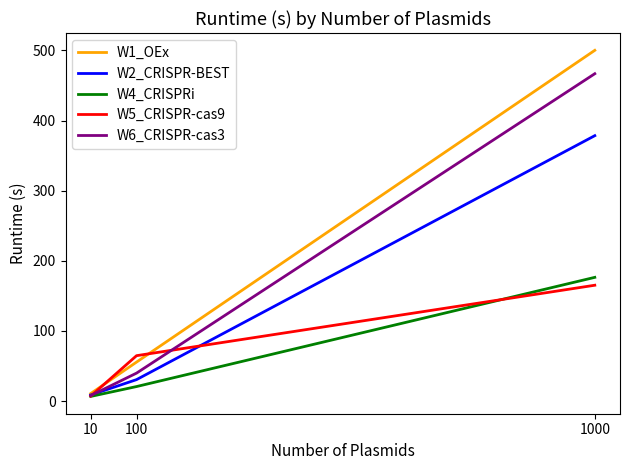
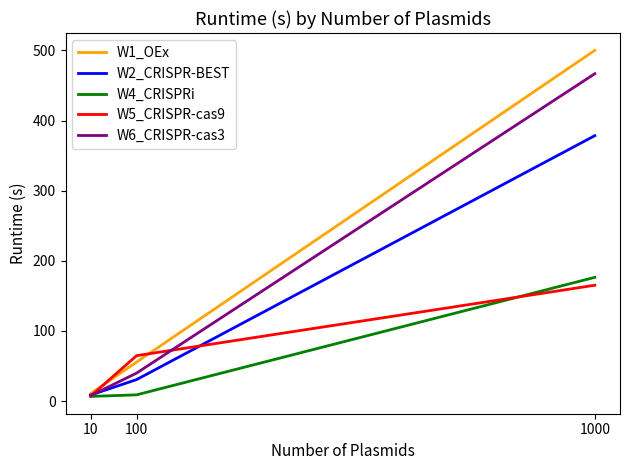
  {
    "W1_OEx": {
      "100": 60,
      "1000": 500
    },
    "W2_CRISPR-BEST": {
      "100": 30,
      "1000": 380
    },
    "W4_CRISPRi": {
-     "100": 20,
+     "100": 10,
      "1000": 180
    },
    "W5_CRISPR-cas9": {
      "100": 60,
      "1000": 170
    },
    "W6_CRISPR-cas3": {
      "100": 40,
      "1000": 470
    }
  }
